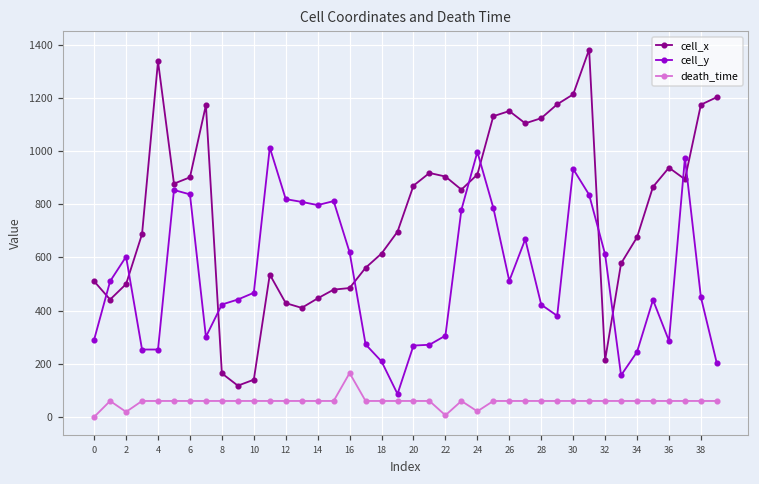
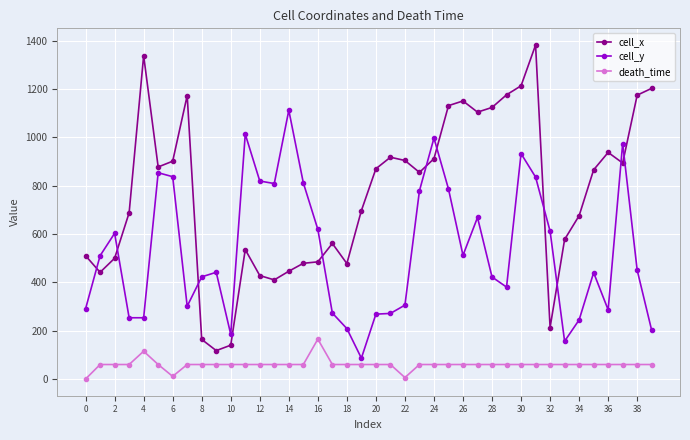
  {
    "cell_x": {
      "0": 510,
      "2": 500,
      "4": 1340,
      "6": 900,
      "8": 160,
      "10": 140,
      "12": 430,
      "14": 450,
      "16": 480,
-     "18": 610,
+     "18": 480,
      "20": 870,
      "22": 900,
      "24": 910,
      "26": 1150,
      "28": 1120,
      "30": 1210,
      "32": 210,
      "34": 680,
      "36": 940,
      "38": 1170
    },
    "cell_y": {
      "0": 290,
      "2": 600,
      "4": 250,
      "6": 840,
      "8": 420,
-     "10": 470,
+     "10": 180,
      "12": 820,
-     "14": 800,
+     "14": 1110,
      "16": 620,
      "18": 210,
      "20": 270,
      "22": 310,
      "24": 1000,
      "26": 510,
      "28": 420,
      "30": 930,
      "32": 610,
      "34": 240,
      "36": 290,
      "38": 450
    },
    "death_time": {
      "0": 0,
-     "2": 20,
-     "4": 60,
-     "6": 60,
+     "2": 60,
+     "4": 120,
+     "6": 10,
      "8": 60,
      "10": 60,
      "12": 60,
      "14": 60,
      "16": 170,
      "18": 60,
      "20": 60,
      "22": 10,
-     "24": 20,
+     "24": 60,
      "26": 60,
      "28": 60,
      "30": 60,
      "32": 60,
      "34": 60,
      "36": 60,
      "38": 60
    }
  }
